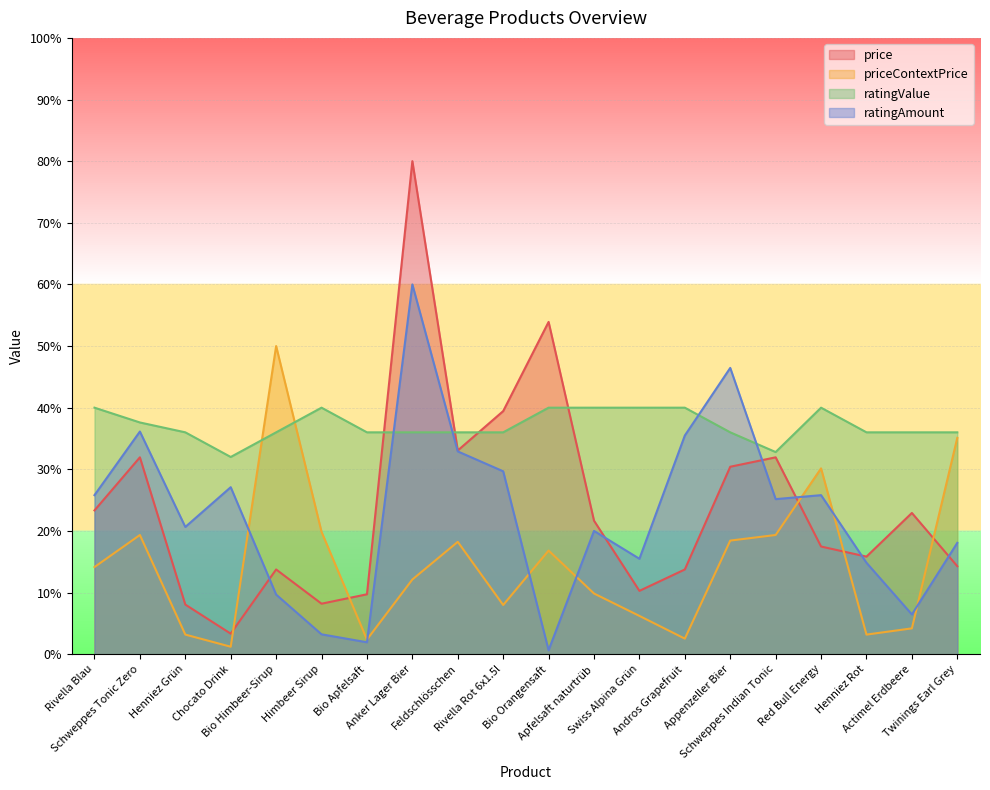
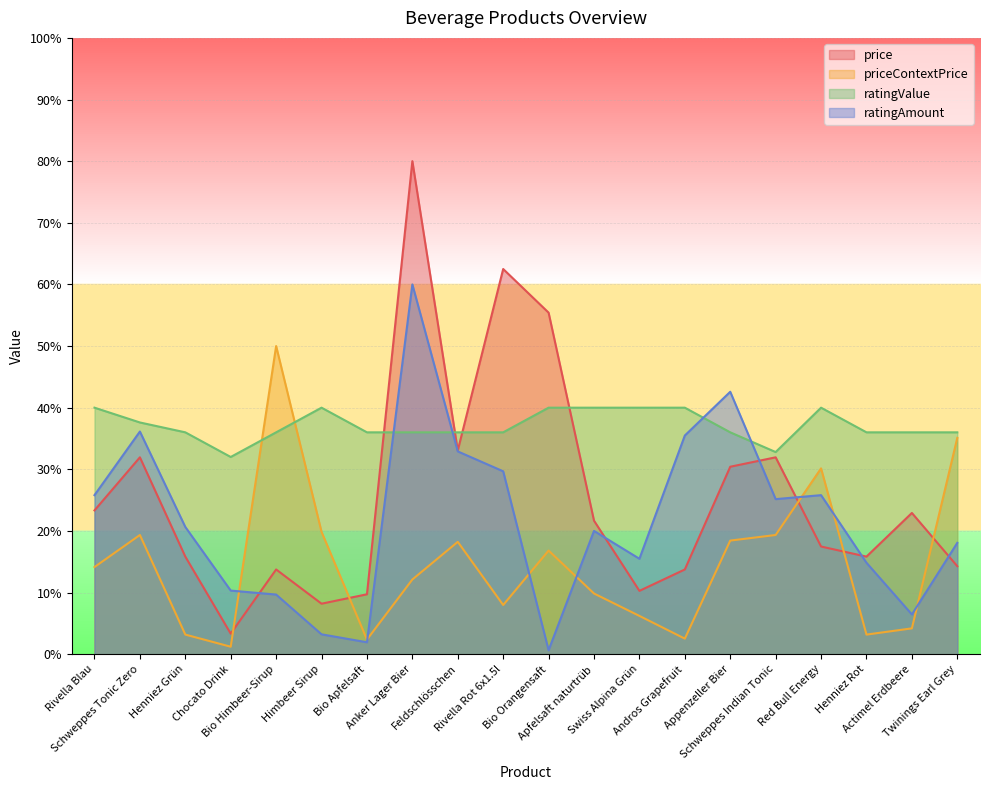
  {
    "price": {
      "Rivella Blau": "23%",
      "Schweppes Tonic Zero": "32%",
-     "Henniez Grün": "8%",
+     "Henniez Grün": "16%",
      "Chocato Drink": "3%",
      "Bio Himbeer-Sirup": "14%",
      "Himbeer Sirup": "8%",
      "Bio Apfelsaft": "10%",
      "Anker Lager Bier": "80%",
-     "Rivella Rot 6x1.5l": "39%",
-     "Bio Orangensaft": "54%",
+     "Rivella Rot 6x1.5l": "63%",
+     "Bio Orangensaft": "55%",
      "Apfelsaft naturtrüb": "22%",
      "Swiss Alpina Grün": "10%",
      "Andros Grapefruit": "14%",
      "Appenzeller Bier": "30%",
      "Schweppes Indian Tonic": "32%",
      "Red Bull Energy": "17%",
      "Henniez Rot": "16%",
      "Actimel Erdbeere": "23%",
      "Twinings Earl Grey": "14%"
    },
    "priceContextPrice": {
      "Rivella Blau": "14%",
      "Schweppes Tonic Zero": "19%",
      "Henniez Grün": "3%",
      "Chocato Drink": "1%",
      "Bio Himbeer-Sirup": "50%",
      "Himbeer Sirup": "20%",
      "Bio Apfelsaft": "2%",
      "Anker Lager Bier": "12%",
      "Feldschlösschen": "18%",
      "Rivella Rot 6x1.5l": "8%",
      "Bio Orangensaft": "17%",
      "Apfelsaft naturtrüb": "10%",
      "Swiss Alpina Grün": "6%",
      "Andros Grapefruit": "3%",
      "Appenzeller Bier": "18%",
      "Schweppes Indian Tonic": "19%",
      "Red Bull Energy": "30%",
      "Henniez Rot": "3%",
      "Actimel Erdbeere": "4%",
      "Twinings Earl Grey": "35%"
    },
    "ratingValue": {
      "Rivella Blau": "40%",
      "Schweppes Tonic Zero": "38%",
      "Henniez Grün": "36%",
      "Chocato Drink": "32%",
      "Bio Himbeer-Sirup": "36%",
      "Himbeer Sirup": "40%",
      "Bio Apfelsaft": "36%",
      "Anker Lager Bier": "36%",
      "Feldschlösschen": "36%",
      "Rivella Rot 6x1.5l": "36%",
      "Bio Orangensaft": "40%",
      "Apfelsaft naturtrüb": "40%",
      "Swiss Alpina Grün": "40%",
      "Andros Grapefruit": "40%",
      "Appenzeller Bier": "36%",
      "Schweppes Indian Tonic": "33%",
      "Red Bull Energy": "40%",
      "Henniez Rot": "36%",
      "Actimel Erdbeere": "36%",
      "Twinings Earl Grey": "36%"
    },
    "ratingAmount": {
      "Rivella Blau": "26%",
      "Schweppes Tonic Zero": "36%",
      "Henniez Grün": "21%",
-     "Chocato Drink": "27%",
+     "Chocato Drink": "10%",
      "Bio Himbeer-Sirup": "10%",
      "Himbeer Sirup": "3%",
      "Bio Apfelsaft": "2%",
      "Anker Lager Bier": "60%",
      "Rivella Rot 6x1.5l": "30%",
      "Bio Orangensaft": "1%",
      "Apfelsaft naturtrüb": "20%",
      "Swiss Alpina Grün": "15%",
      "Andros Grapefruit": "35%",
-     "Appenzeller Bier": "46%",
+     "Appenzeller Bier": "43%",
      "Schweppes Indian Tonic": "25%",
      "Red Bull Energy": "26%",
      "Henniez Rot": "15%",
      "Actimel Erdbeere": "6%",
      "Twinings Earl Grey": "18%"
    }
  }
